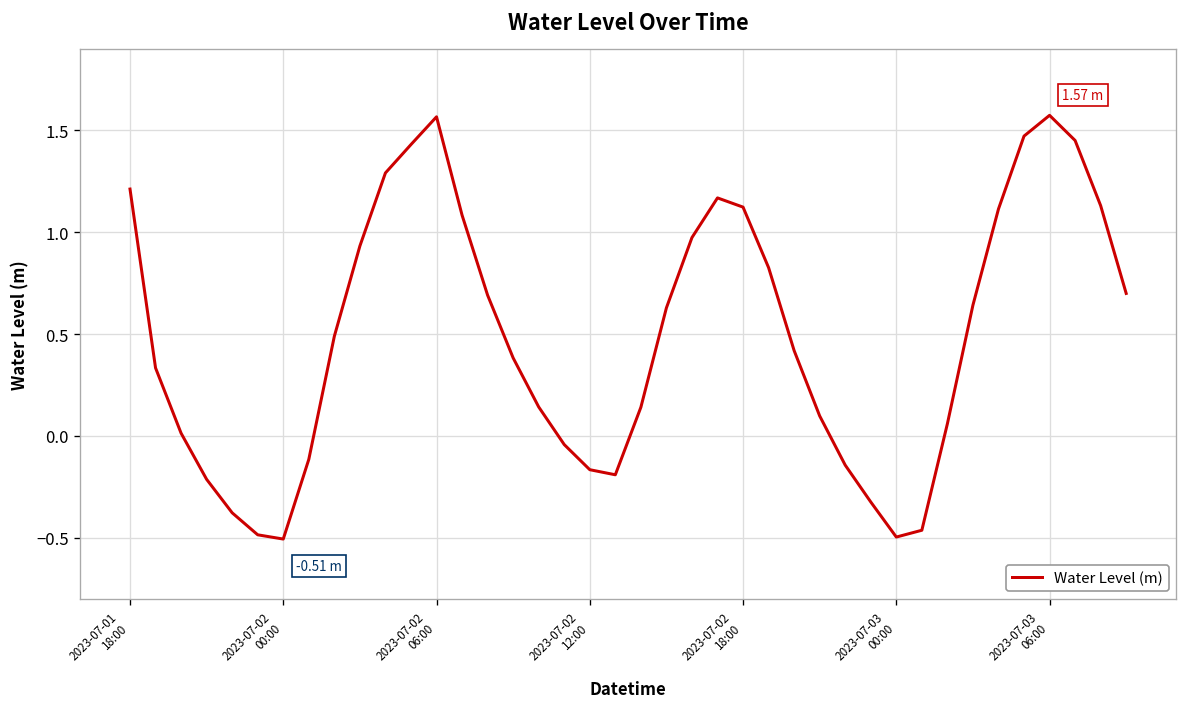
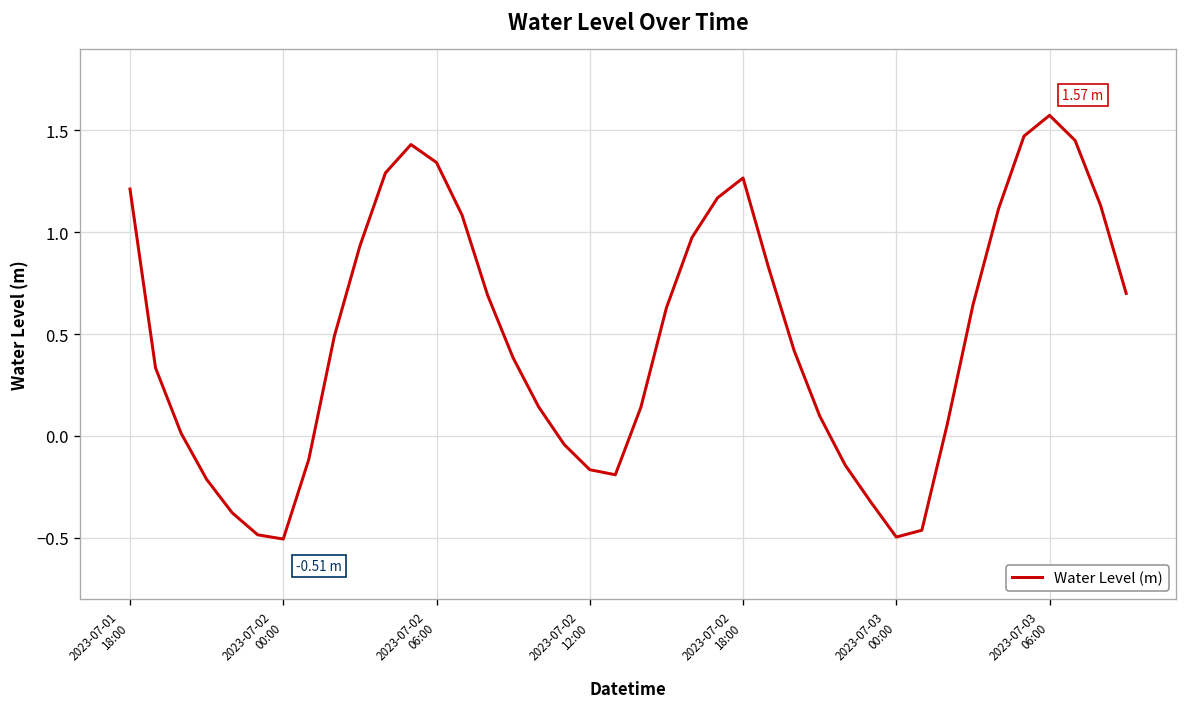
  {
    "2023-07-01 18:00": 1.21,
-   "2023-07-02 06:00": 1.57,
+   "2023-07-02 06:00": 1.34,
    "2023-07-02 12:00": -0.17,
-   "2023-07-02 18:00": 1.12,
+   "2023-07-02 18:00": 1.27,
    "2023-07-03 00:00": -0.50
  }
